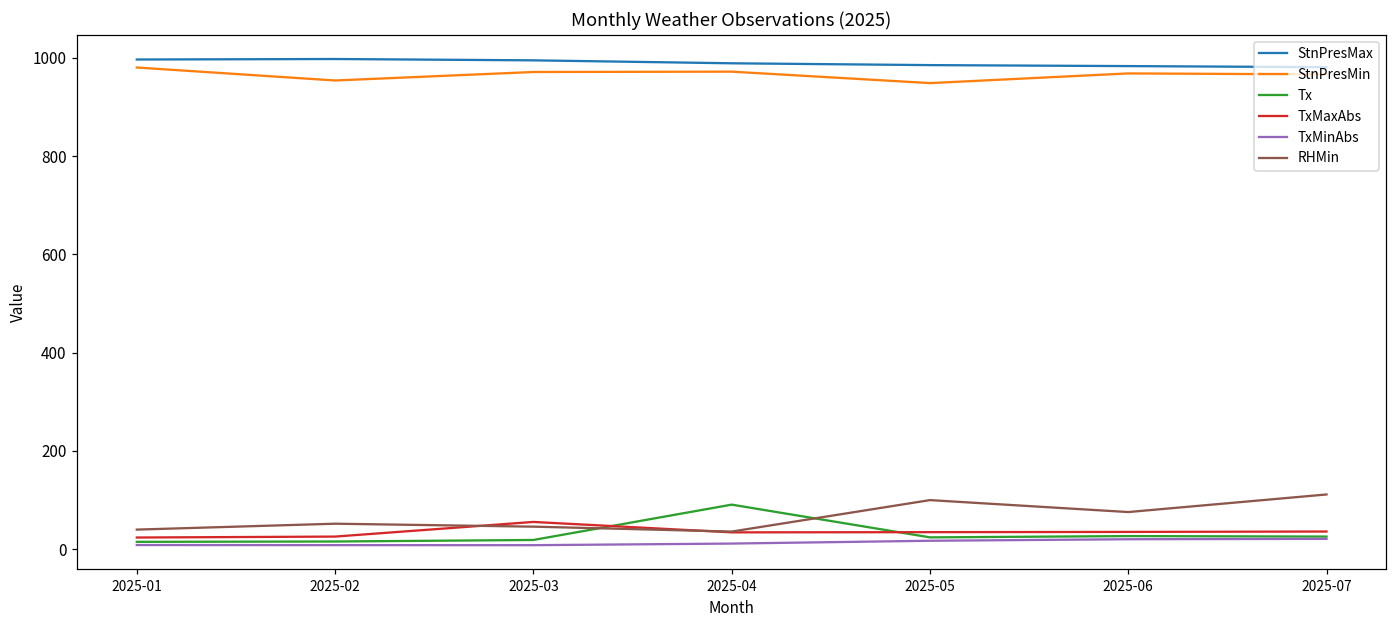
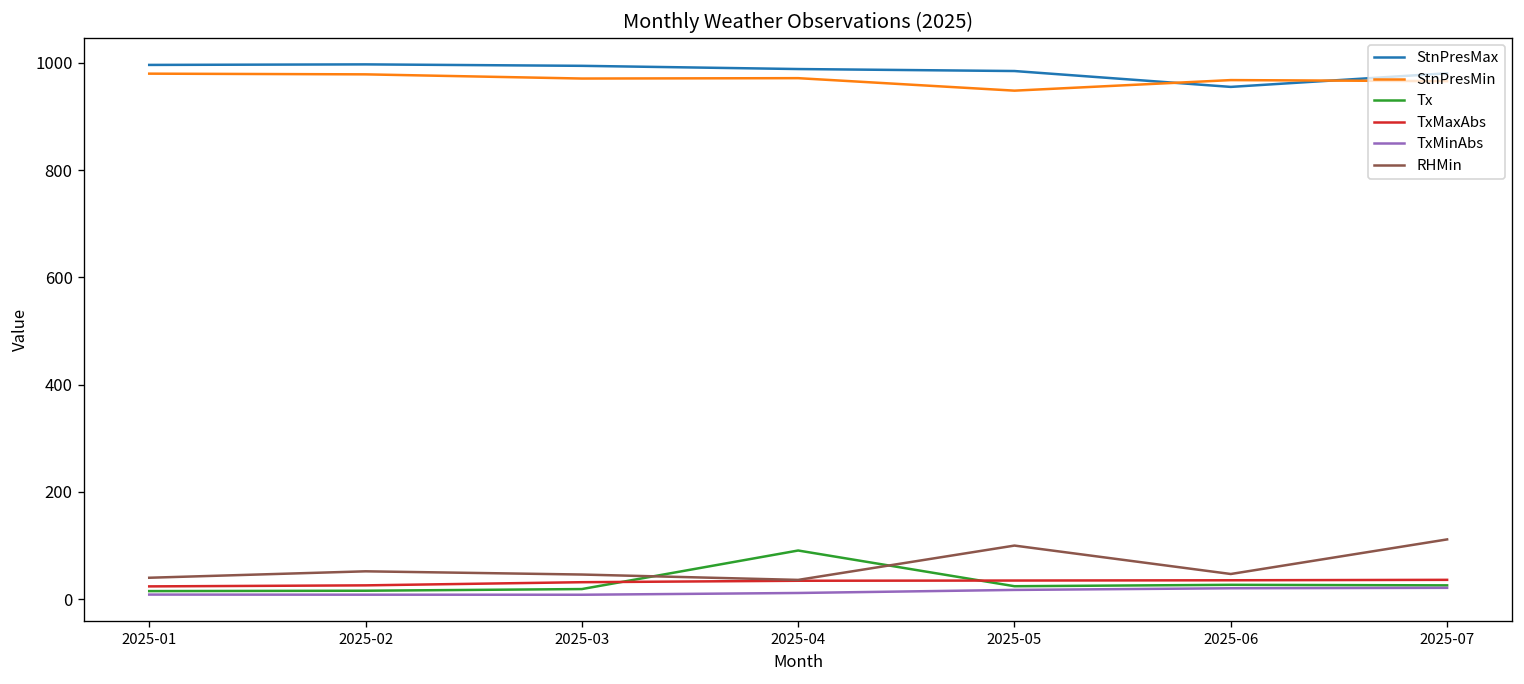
  {
    "StnPresMax": {
      "2025-01": 1000,
      "2025-02": 1000,
      "2025-03": 990,
      "2025-04": 990,
      "2025-05": 990,
-     "2025-06": 980
+     "2025-06": 960
    },
    "StnPresMin": {
      "2025-01": 980,
-     "2025-02": 950,
+     "2025-02": 980,
      "2025-03": 970,
      "2025-04": 970,
      "2025-05": 950,
      "2025-06": 970
    },
    "Tx": {
      "2025-01": 20,
      "2025-02": 20,
      "2025-03": 20,
      "2025-04": 90,
      "2025-05": 20,
      "2025-06": 30
    },
    "TxMaxAbs": {
      "2025-01": 20,
      "2025-02": 30,
-     "2025-03": 60,
+     "2025-03": 30,
      "2025-05": 30,
      "2025-06": 40,
      "2025-07": 40
    },
    "TxMinAbs": {
      "2025-01": 10,
      "2025-02": 10,
      "2025-03": 10,
      "2025-04": 10,
      "2025-05": 20,
      "2025-06": 20
    },
    "RHMin": {
      "2025-01": 40,
      "2025-02": 50,
      "2025-03": 50,
      "2025-05": 100,
-     "2025-06": 80,
+     "2025-06": 50,
      "2025-07": 110
    }
  }
